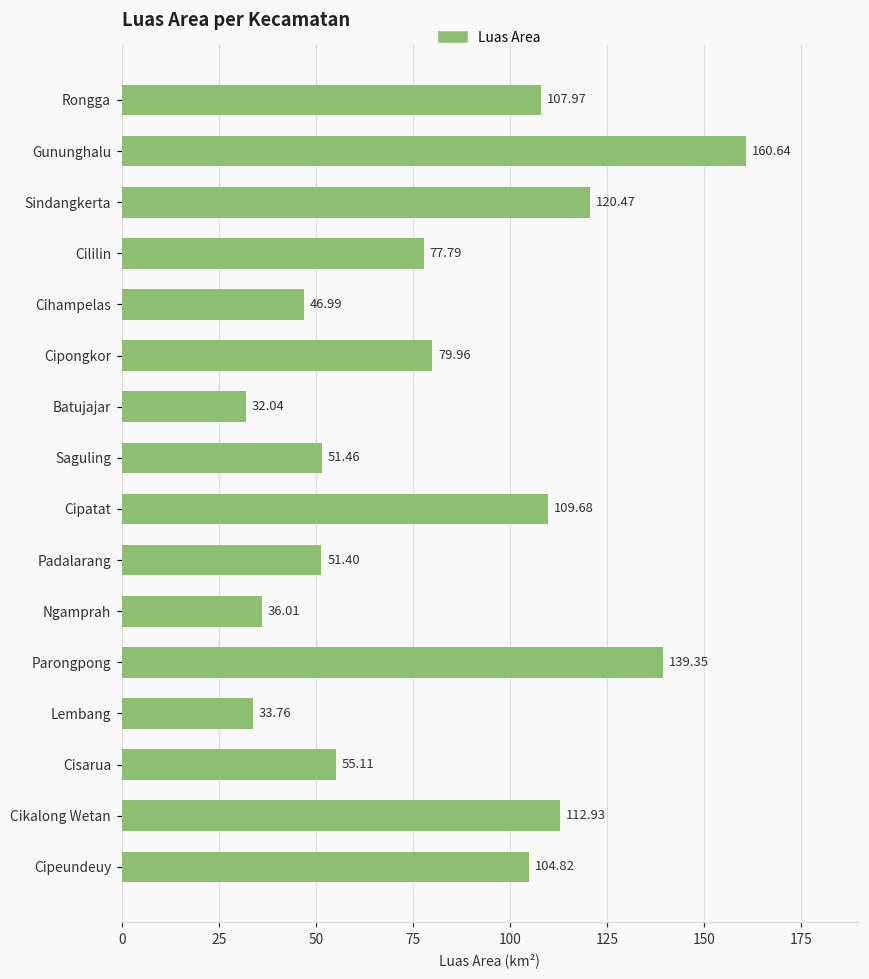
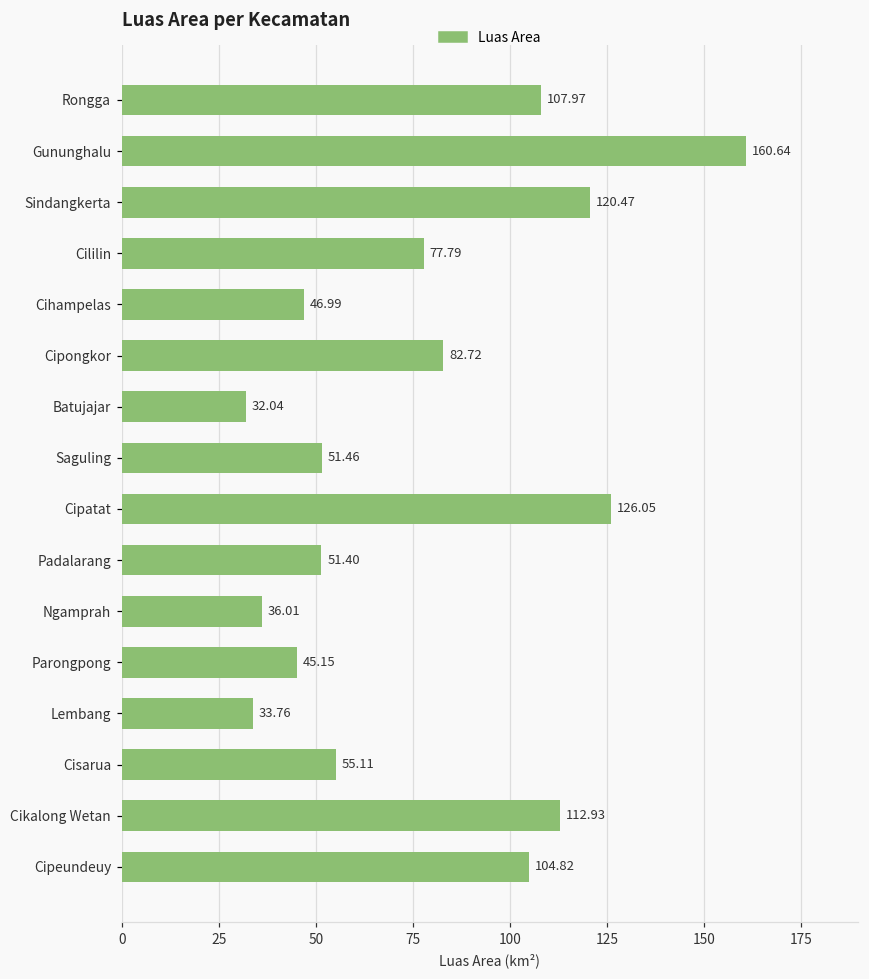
  {
    "Rongga": 107.97,
    "Gununghalu": 160.64,
    "Sindangkerta": 120.47,
    "Cililin": 77.79,
    "Cihampelas": 46.99,
-   "Cipongkor": 79.96,
+   "Cipongkor": 82.72,
    "Batujajar": 32.04,
    "Saguling": 51.46,
-   "Cipatat": 109.68,
+   "Cipatat": 126.05,
    "Padalarang": 51.40,
    "Ngamprah": 36.01,
-   "Parongpong": 139.35,
+   "Parongpong": 45.15,
    "Lembang": 33.76,
    "Cisarua": 55.11,
    "Cikalong Wetan": 112.93,
    "Cipeundeuy": 104.82
  }
